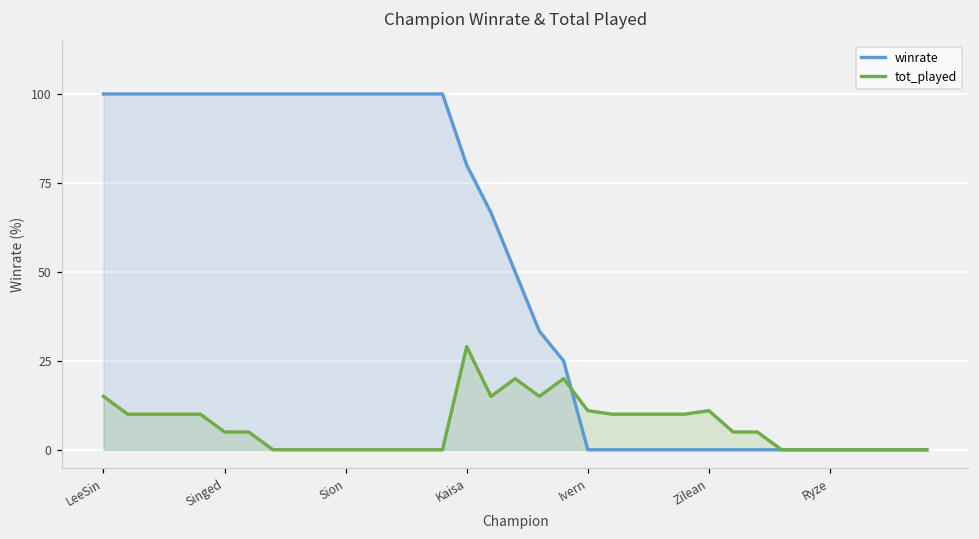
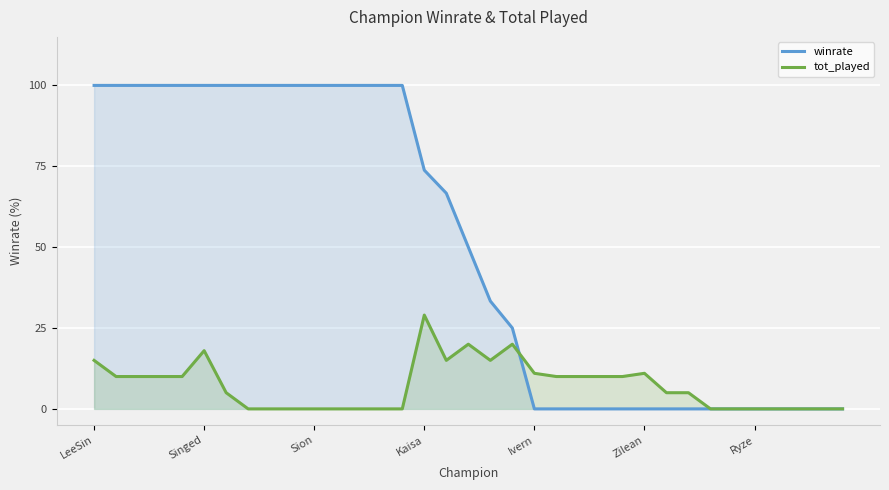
  {
    "winrate": {
      "LeeSin": 100,
      "Singed": 100,
      "Sion": 100,
-     "Kaisa": 80,
+     "Kaisa": 74,
      "Ivern": 0,
      "Zilean": 0
    },
    "tot_played": {
      "LeeSin": 15,
-     "Singed": 5,
+     "Singed": 18,
      "Sion": 0,
      "Kaisa": 29,
      "Ivern": 11,
      "Zilean": 11
    }
  }
